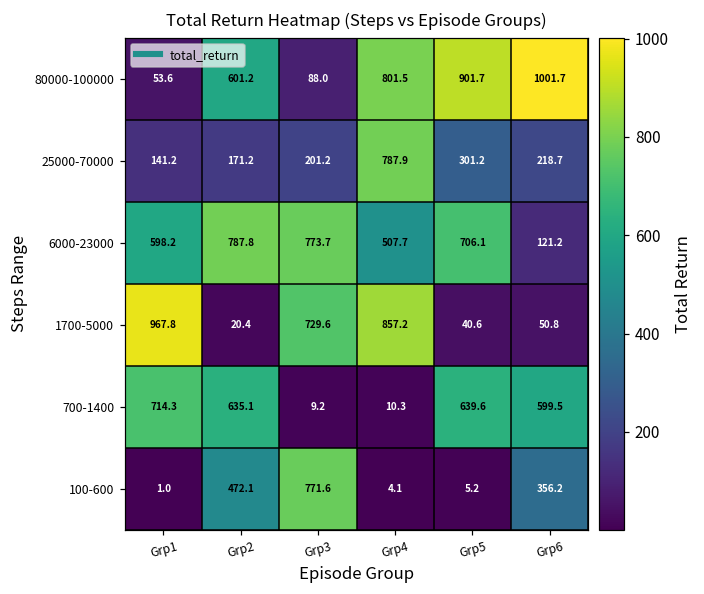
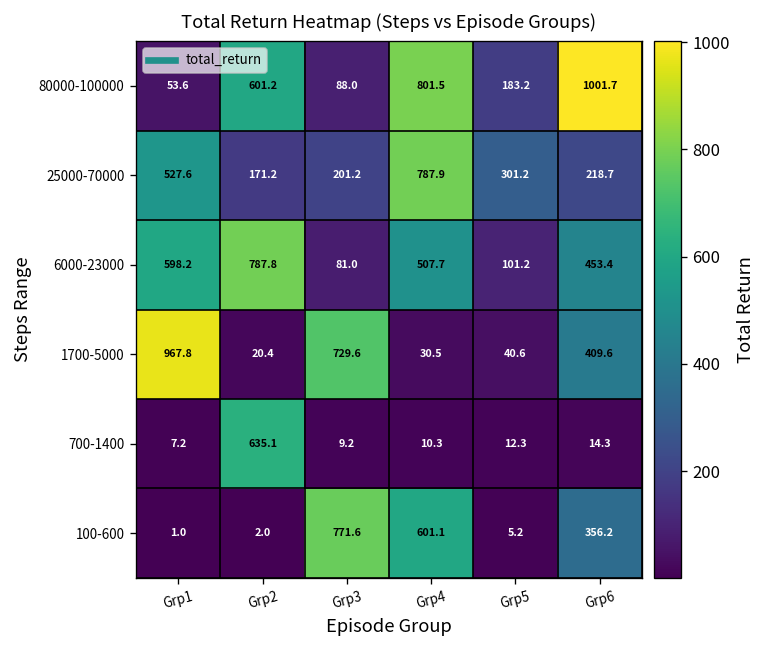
  {
    "80000-100000": {
      "Grp1": 53.6,
      "Grp2": 601.2,
      "Grp3": 88.0,
      "Grp4": 801.5,
-     "Grp5": 901.7,
+     "Grp5": 183.2,
      "Grp6": 1001.7
    },
    "25000-70000": {
-     "Grp1": 141.2,
+     "Grp1": 527.6,
      "Grp2": 171.2,
      "Grp3": 201.2,
      "Grp4": 787.9,
      "Grp5": 301.2,
      "Grp6": 218.7
    },
    "6000-23000": {
      "Grp1": 598.2,
      "Grp2": 787.8,
-     "Grp3": 773.7,
+     "Grp3": 81.0,
      "Grp4": 507.7,
-     "Grp5": 706.1,
-     "Grp6": 121.2
+     "Grp5": 101.2,
+     "Grp6": 453.4
    },
    "1700-5000": {
      "Grp1": 967.8,
      "Grp2": 20.4,
      "Grp3": 729.6,
-     "Grp4": 857.2,
+     "Grp4": 30.5,
      "Grp5": 40.6,
-     "Grp6": 50.8
+     "Grp6": 409.6
    },
    "700-1400": {
-     "Grp1": 714.3,
+     "Grp1": 7.2,
      "Grp2": 635.1,
      "Grp3": 9.2,
      "Grp4": 10.3,
-     "Grp5": 639.6,
-     "Grp6": 599.5
+     "Grp5": 12.3,
+     "Grp6": 14.3
    },
    "100-600": {
      "Grp1": 1.0,
-     "Grp2": 472.1,
+     "Grp2": 2.0,
      "Grp3": 771.6,
-     "Grp4": 4.1,
+     "Grp4": 601.1,
      "Grp5": 5.2,
      "Grp6": 356.2
    }
  }
